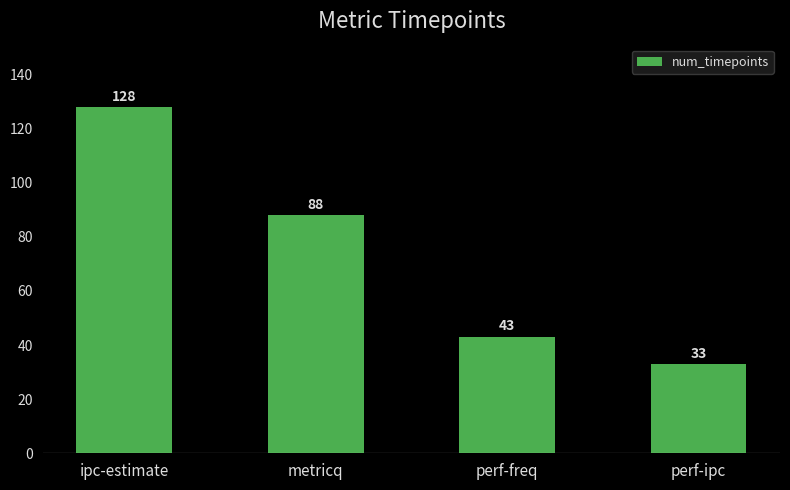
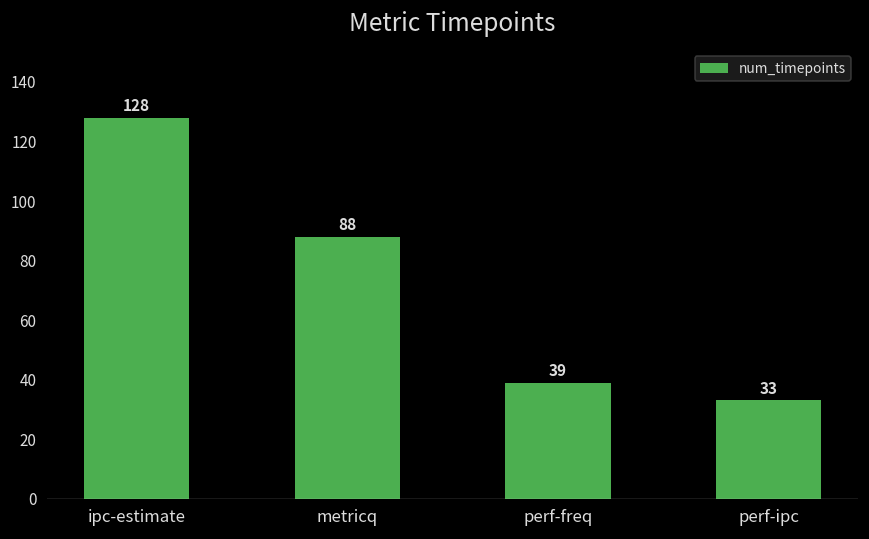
  {
    "ipc-estimate": 128,
    "metricq": 88,
-   "perf-freq": 43,
+   "perf-freq": 39,
    "perf-ipc": 33
  }
